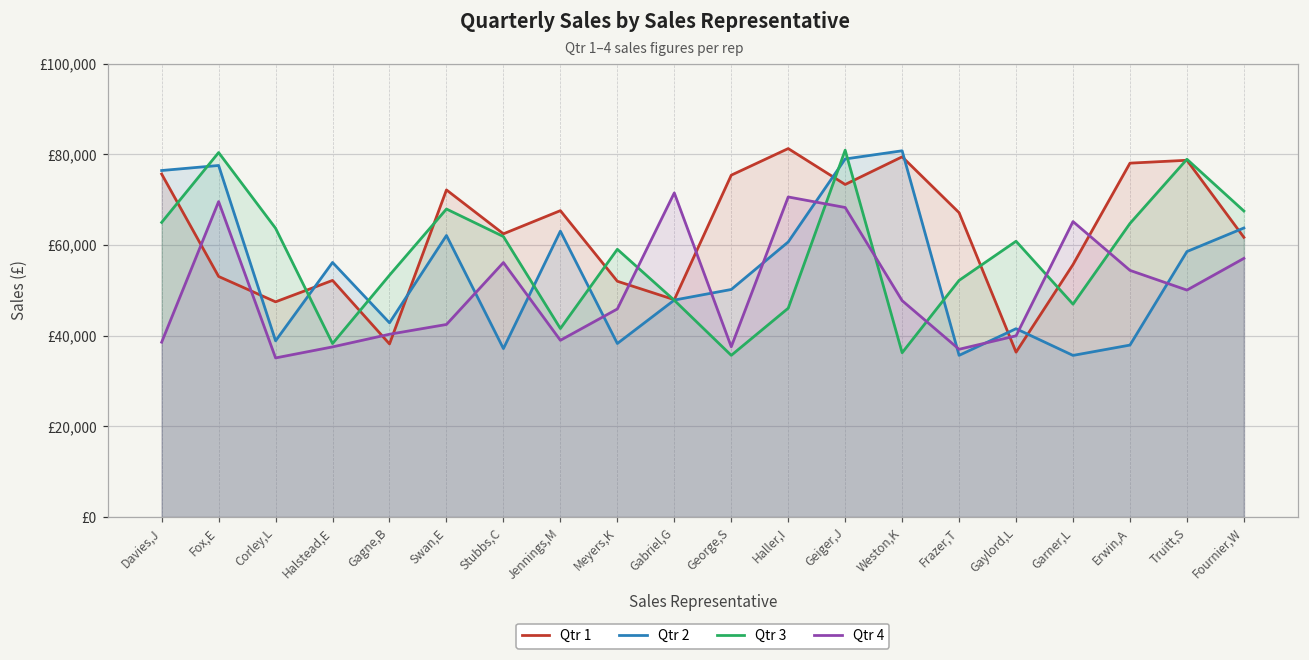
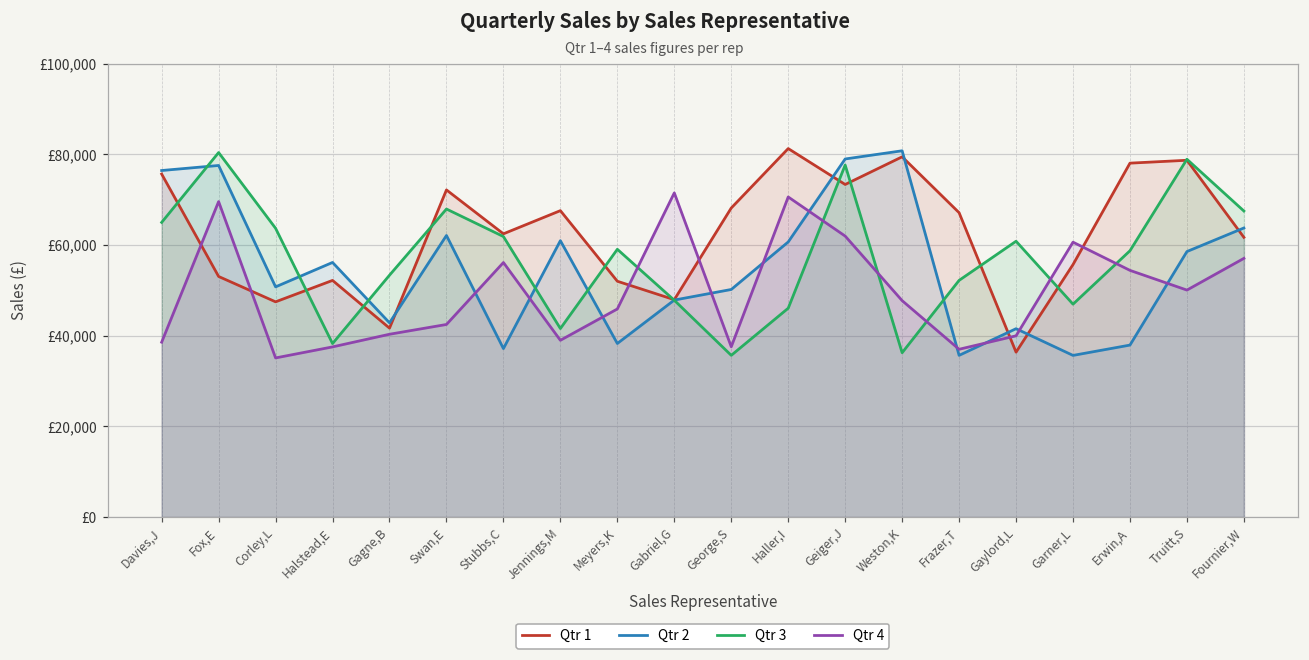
  {
    "Qtr 1": {
      "Davies,J": "£76,000",
      "Fox,E": "£53,000",
      "Corley,L": "£47,000",
      "Halstead,E": "£52,000",
-     "Gagne,B": "£38,000",
+     "Gagne,B": "£42,000",
      "Swan,E": "£72,000",
      "Jennings,M": "£68,000",
      "Meyers,K": "£52,000",
-     "George,S": "£75,000",
+     "George,S": "£68,000",
      "Haller,I": "£81,000",
      "Geiger,J": "£73,000",
      "Weston,K": "£79,000",
      "Frazer,T": "£67,000",
      "Gaylord,L": "£36,000",
      "Garner,L": "£56,000",
      "Erwin,A": "£78,000",
      "Fournier,W": "£62,000"
    },
    "Qtr 2": {
      "Davies,J": "£76,000",
      "Fox,E": "£78,000",
-     "Corley,L": "£39,000",
+     "Corley,L": "£51,000",
      "Halstead,E": "£56,000",
      "Gagne,B": "£43,000",
      "Swan,E": "£62,000",
      "Stubbs,C": "£37,000",
-     "Jennings,M": "£63,000",
+     "Jennings,M": "£61,000",
      "Meyers,K": "£38,000",
      "George,S": "£50,000",
      "Haller,I": "£61,000",
      "Geiger,J": "£79,000",
      "Weston,K": "£81,000",
      "Frazer,T": "£36,000",
      "Gaylord,L": "£42,000",
      "Garner,L": "£36,000",
      "Erwin,A": "£38,000",
      "Truitt,S": "£59,000",
      "Fournier,W": "£64,000"
    },
    "Qtr 3": {
      "Davies,J": "£65,000",
      "Fox,E": "£80,000",
      "Corley,L": "£64,000",
      "Halstead,E": "£38,000",
      "Gagne,B": "£53,000",
      "Swan,E": "£68,000",
      "Jennings,M": "£42,000",
      "Meyers,K": "£59,000",
      "George,S": "£36,000",
      "Haller,I": "£46,000",
-     "Geiger,J": "£81,000",
+     "Geiger,J": "£78,000",
      "Weston,K": "£36,000",
      "Frazer,T": "£52,000",
      "Gaylord,L": "£61,000",
      "Garner,L": "£47,000",
-     "Erwin,A": "£65,000",
+     "Erwin,A": "£59,000",
      "Fournier,W": "£68,000"
    },
    "Qtr 4": {
      "Davies,J": "£39,000",
      "Fox,E": "£70,000",
      "Corley,L": "£35,000",
      "Halstead,E": "£38,000",
      "Gagne,B": "£40,000",
      "Swan,E": "£42,000",
      "Stubbs,C": "£56,000",
      "Jennings,M": "£39,000",
      "Meyers,K": "£46,000",
      "Gabriel,G": "£72,000",
      "George,S": "£38,000",
      "Haller,I": "£71,000",
-     "Geiger,J": "£68,000",
+     "Geiger,J": "£62,000",
      "Weston,K": "£48,000",
      "Frazer,T": "£37,000",
      "Gaylord,L": "£40,000",
-     "Garner,L": "£65,000",
+     "Garner,L": "£61,000",
      "Erwin,A": "£54,000",
      "Truitt,S": "£50,000",
      "Fournier,W": "£57,000"
    }
  }
